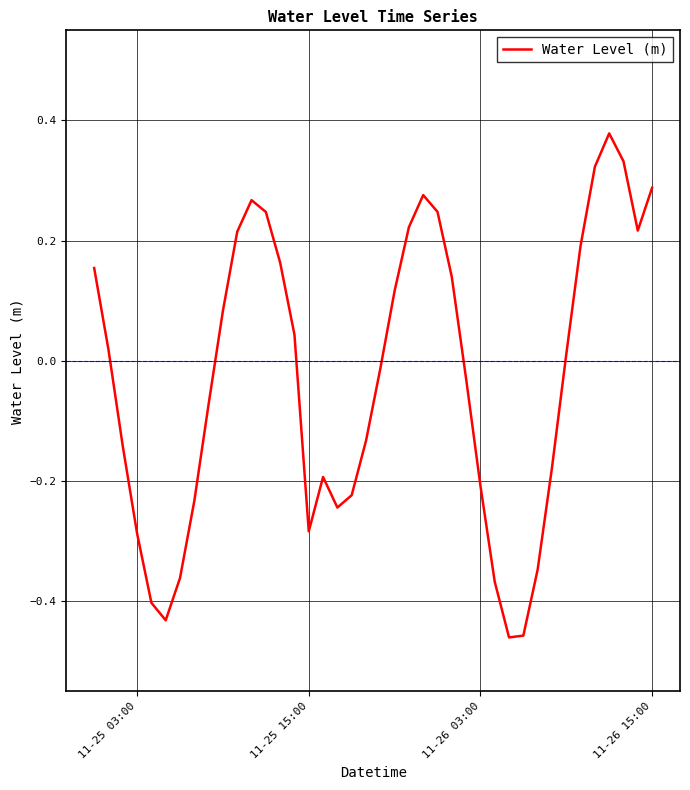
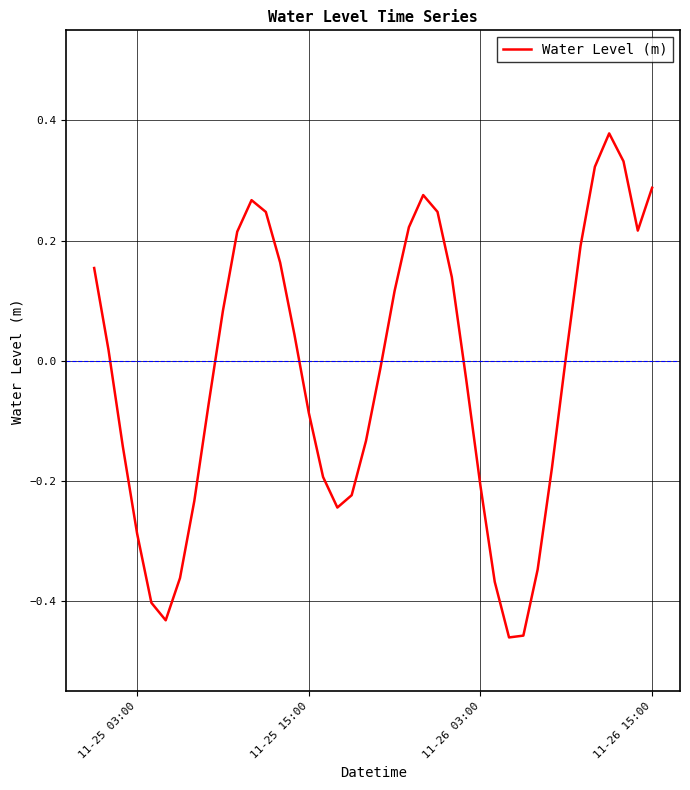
  {
    "11-25 03:00": -0.29,
-   "11-25 15:00": -0.28,
+   "11-25 15:00": -0.09,
    "11-26 03:00": -0.21,
    "11-26 15:00": 0.29
  }
